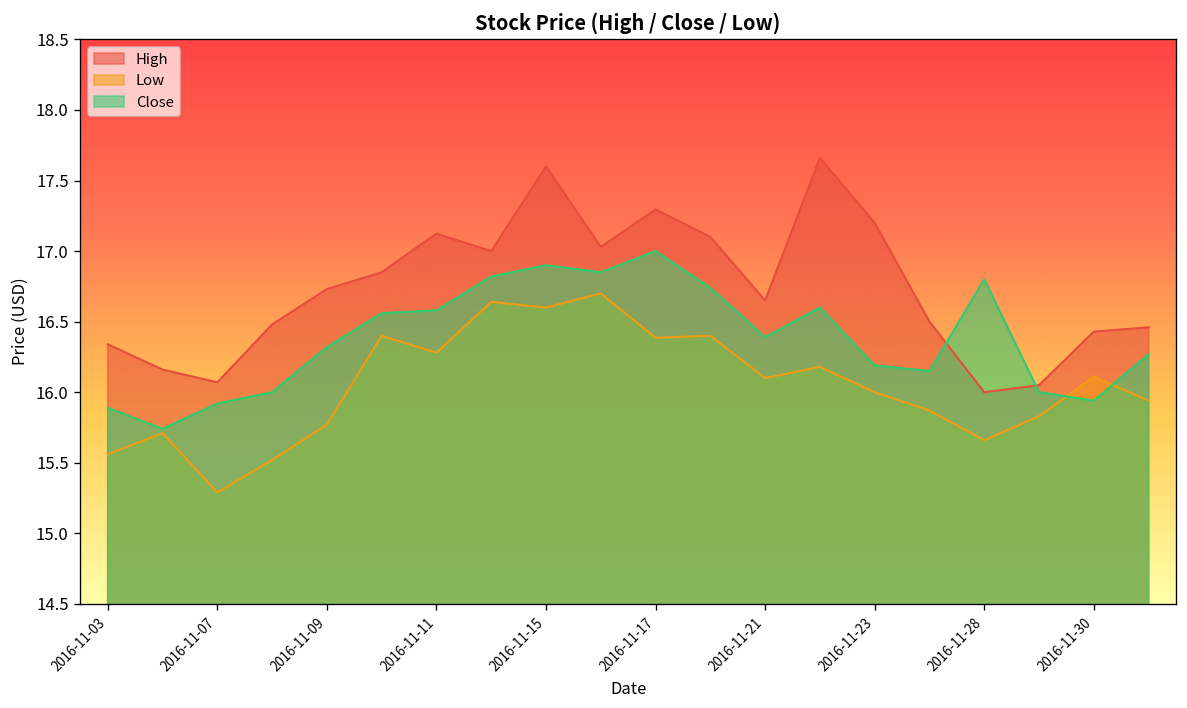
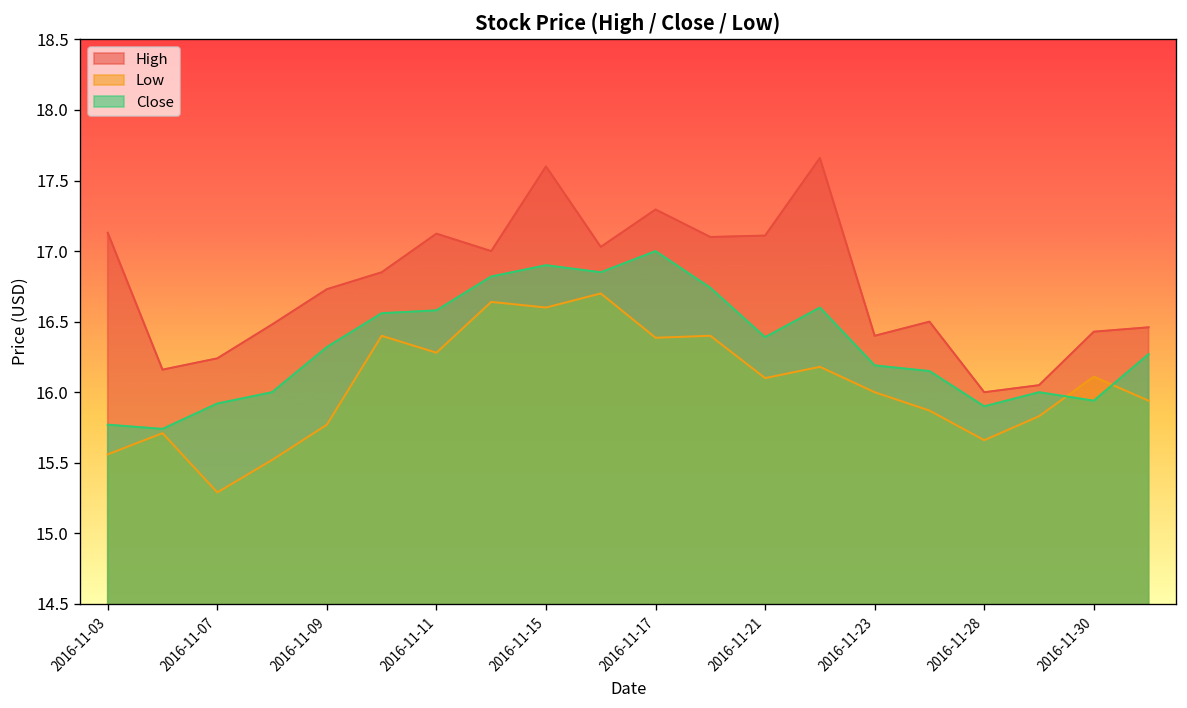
  {
    "High": {
-     "2016-11-03": 16.34,
-     "2016-11-07": 16.07,
+     "2016-11-03": 17.13,
+     "2016-11-07": 16.24,
      "2016-11-09": 16.73,
      "2016-11-11": 17.12,
      "2016-11-15": 17.60,
      "2016-11-17": 17.29,
-     "2016-11-21": 16.65,
-     "2016-11-23": 17.2,
+     "2016-11-21": 17.11,
+     "2016-11-23": 16.4,
      "2016-11-28": 16.00,
      "2016-11-30": 16.43
    },
    "Low": {
      "2016-11-03": 15.56,
      "2016-11-07": 15.29,
      "2016-11-09": 15.77,
      "2016-11-11": 16.28,
      "2016-11-15": 16.60,
      "2016-11-17": 16.39,
      "2016-11-21": 16.10,
      "2016-11-23": 16.00,
      "2016-11-28": 15.66,
      "2016-11-30": 16.11
    },
    "Close": {
-     "2016-11-03": 15.89,
+     "2016-11-03": 15.77,
      "2016-11-07": 15.92,
      "2016-11-09": 16.32,
      "2016-11-11": 16.58,
      "2016-11-15": 16.90,
      "2016-11-17": 17.00,
      "2016-11-21": 16.39,
      "2016-11-23": 16.19,
-     "2016-11-28": 16.8,
+     "2016-11-28": 15.9,
      "2016-11-30": 15.94
    }
  }
